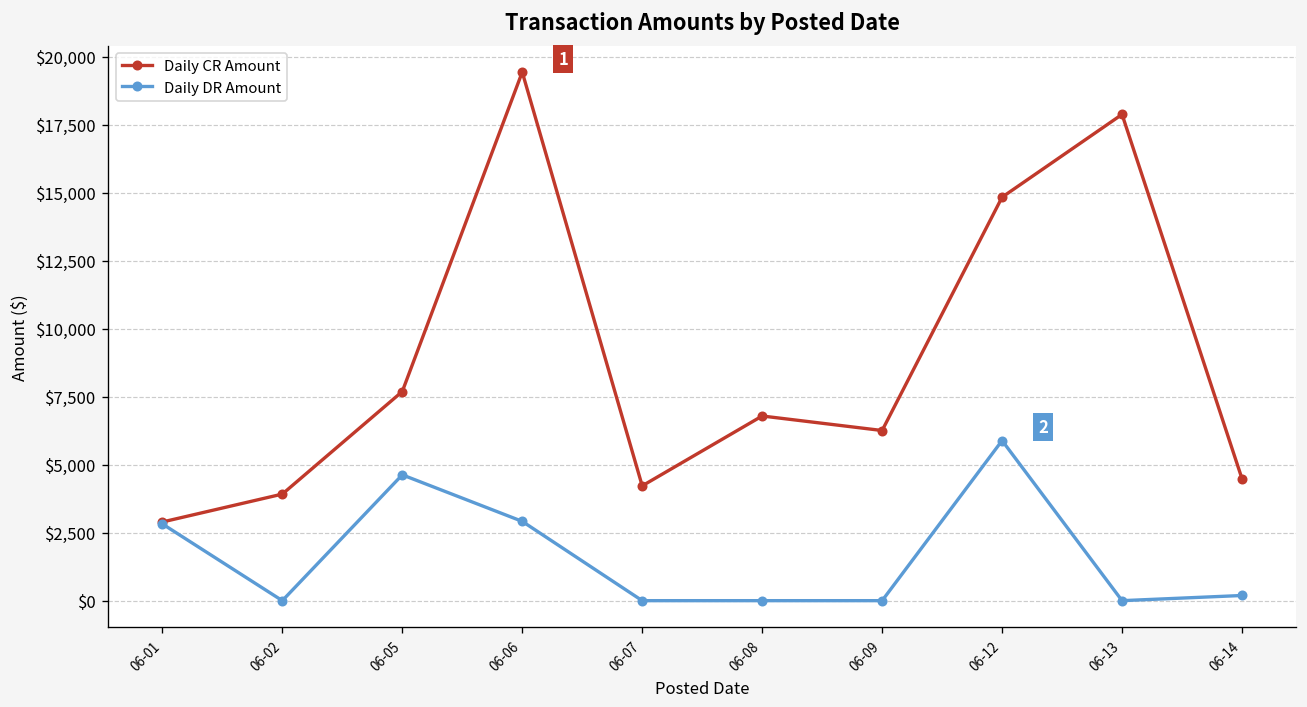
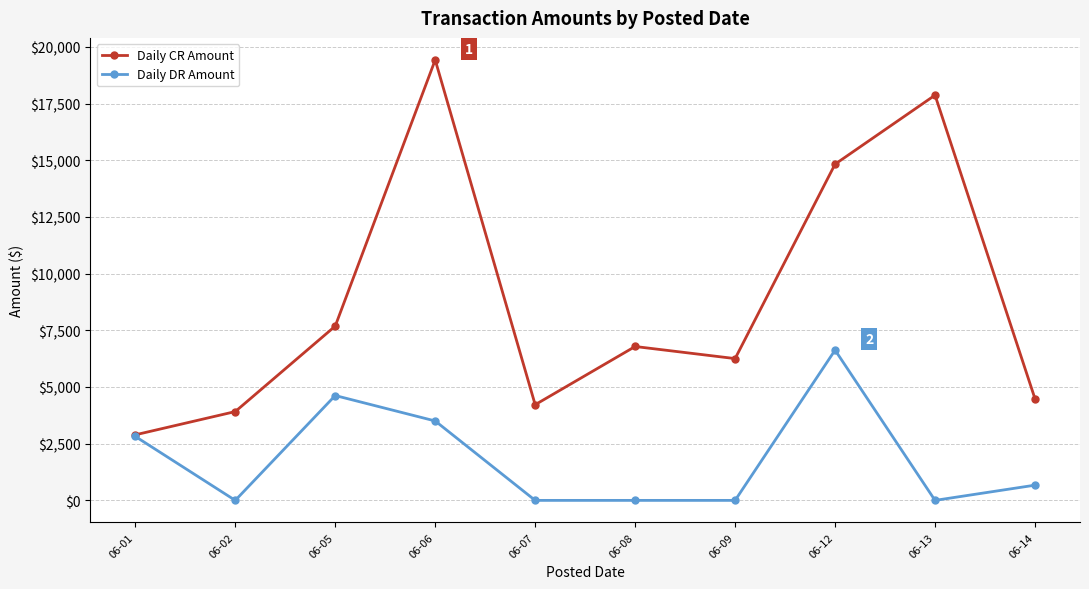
  {
    "Daily CR Amount": {
      "06-02": "$3,900",
      "06-05": "$7,700",
      "06-06": "$19,400",
      "06-07": "$4,200",
      "06-08": "$6,800",
      "06-09": "$6,300",
      "06-12": "$14,800",
      "06-13": "$17,900",
      "06-14": "$4,500"
    },
    "Daily DR Amount": {
      "06-02": "$0",
      "06-05": "$4,600",
-     "06-06": "$2,900",
+     "06-06": "$3,500",
      "06-07": "$0",
      "06-08": "$0",
      "06-09": "$0",
-     "06-12": "$5,900",
+     "06-12": "$6,600",
      "06-13": "$0",
-     "06-14": "$200"
+     "06-14": "$700"
    }
  }
